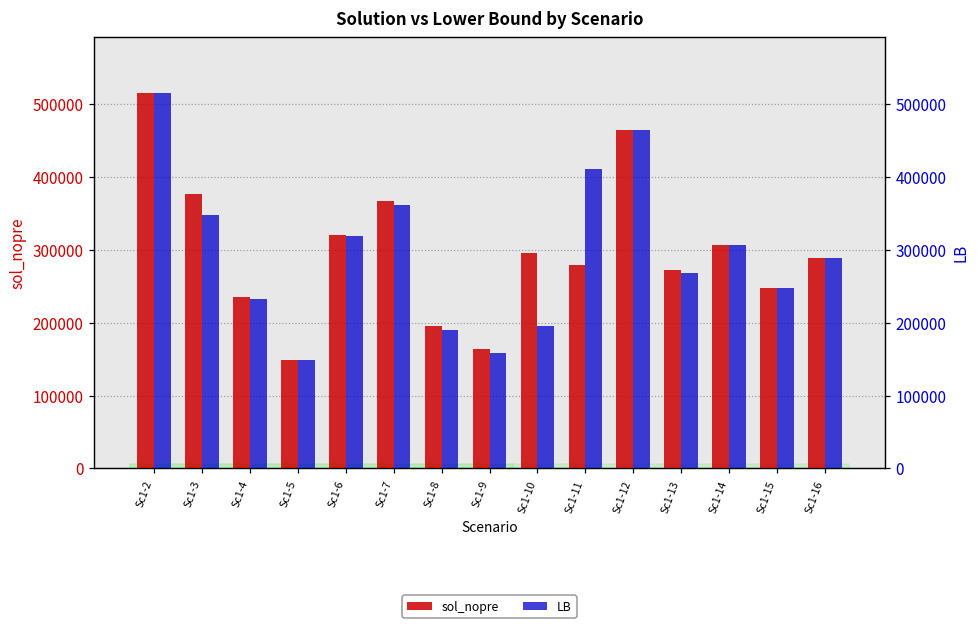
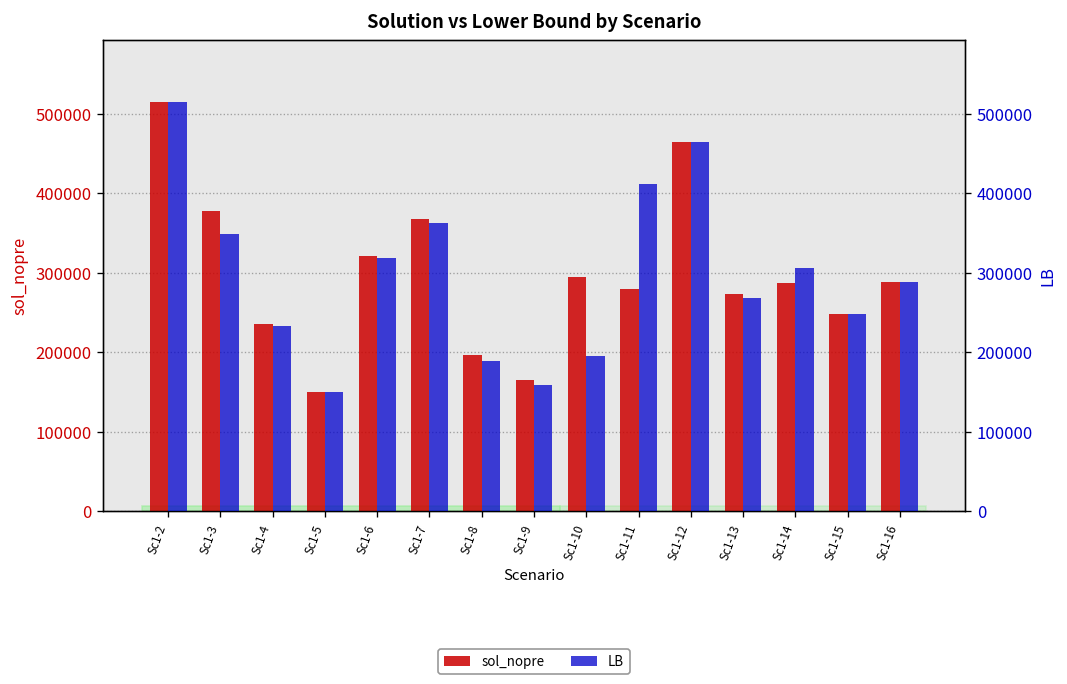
  {
    "sol_nopre": {
      "Sc1-2": 520000,
      "Sc1-3": 380000,
      "Sc1-4": 240000,
      "Sc1-5": 150000,
      "Sc1-6": 320000,
      "Sc1-7": 370000,
      "Sc1-8": 200000,
      "Sc1-9": 160000,
      "Sc1-10": 300000,
      "Sc1-11": 280000,
      "Sc1-12": 470000,
      "Sc1-13": 270000,
-     "Sc1-14": 310000,
+     "Sc1-14": 290000,
      "Sc1-15": 250000,
      "Sc1-16": 290000
    },
    "LB": {
      "Sc1-2": 520000,
      "Sc1-3": 350000,
      "Sc1-4": 230000,
      "Sc1-5": 150000,
      "Sc1-6": 320000,
      "Sc1-7": 360000,
      "Sc1-8": 190000,
      "Sc1-9": 160000,
      "Sc1-10": 200000,
      "Sc1-11": 410000,
      "Sc1-12": 470000,
      "Sc1-13": 270000,
      "Sc1-14": 310000,
      "Sc1-15": 250000,
      "Sc1-16": 290000
    }
  }
